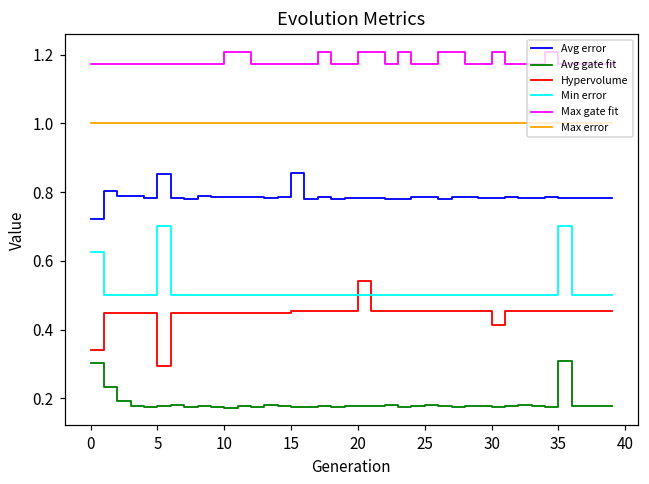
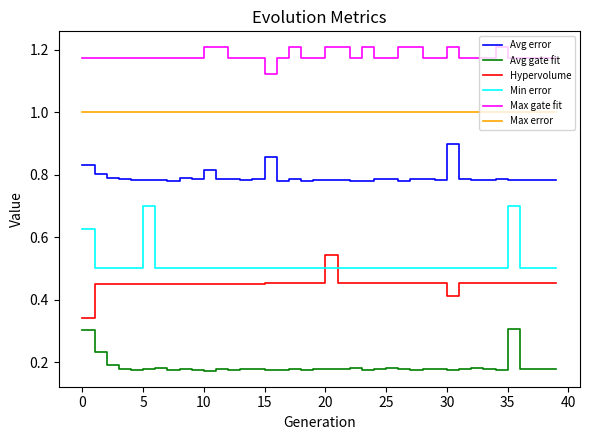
  {
    "Avg error": {
-     "0": 0.72,
-     "5": 0.85,
-     "10": 0.79,
+     "0": 0.83,
+     "5": 0.78,
+     "10": 0.81,
      "15": 0.86,
      "20": 0.78,
      "25": 0.78,
-     "30": 0.78,
+     "30": 0.90,
      "35": 0.78
    },
    "Avg gate fit": {
      "0": 0.30,
      "5": 0.18,
      "10": 0.17,
      "15": 0.18,
      "20": 0.18,
      "25": 0.18,
      "30": 0.18,
      "35": 0.31
    },
    "Hypervolume": {
      "0": 0.34,
-     "5": 0.29,
+     "5": 0.45,
      "10": 0.45,
      "15": 0.45,
      "20": 0.54,
      "25": 0.45,
      "30": 0.41,
      "35": 0.45
    },
    "Min error": {
      "0": 0.63,
      "5": 0.70,
      "10": 0.50,
      "15": 0.50,
      "20": 0.50,
      "25": 0.50,
      "30": 0.50,
      "35": 0.70
    },
    "Max gate fit": {
      "0": 1.17,
      "5": 1.17,
      "10": 1.21,
-     "15": 1.17,
+     "15": 1.12,
      "20": 1.21,
      "25": 1.17,
      "30": 1.21
    },
    "Max error": {
      "0": 1.00,
      "5": 1.00,
      "10": 1.00,
      "15": 1.00,
      "20": 1.00,
      "25": 1.00,
      "30": 1.00
    }
  }
